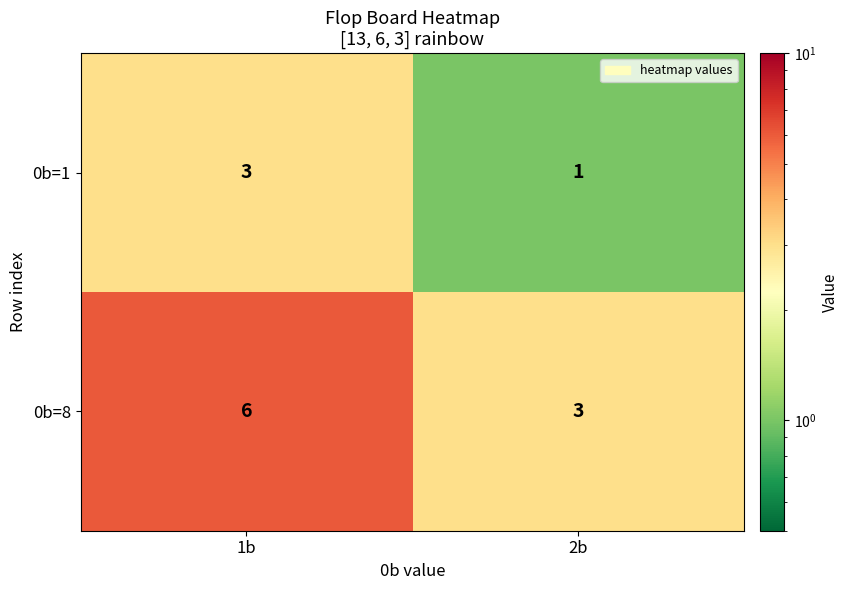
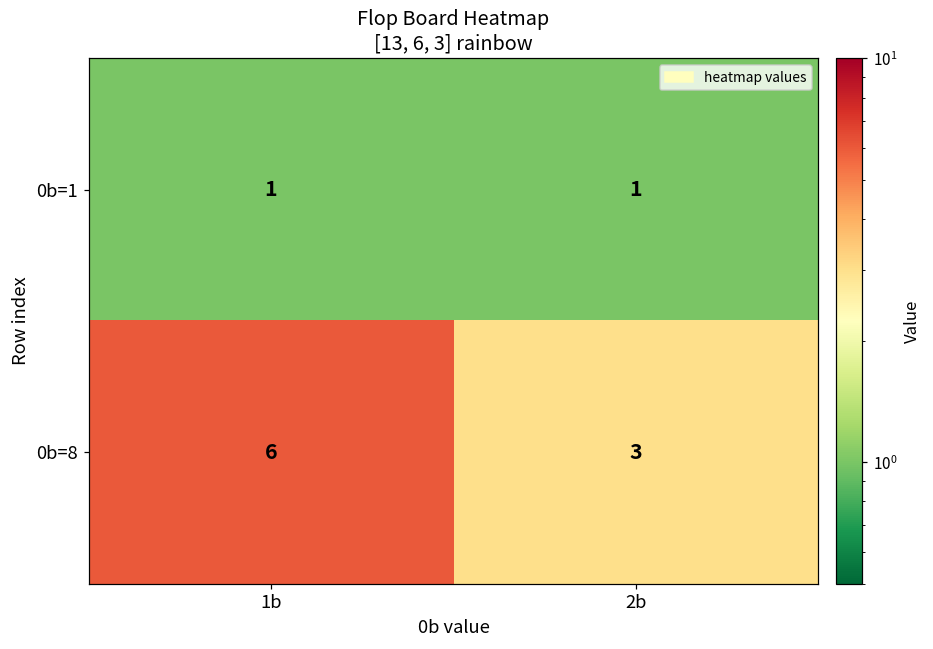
  {
    "0b=1": {
-     "1b": 3,
+     "1b": 1,
      "2b": 1
    },
    "0b=8": {
      "1b": 6,
      "2b": 3
    }
  }
